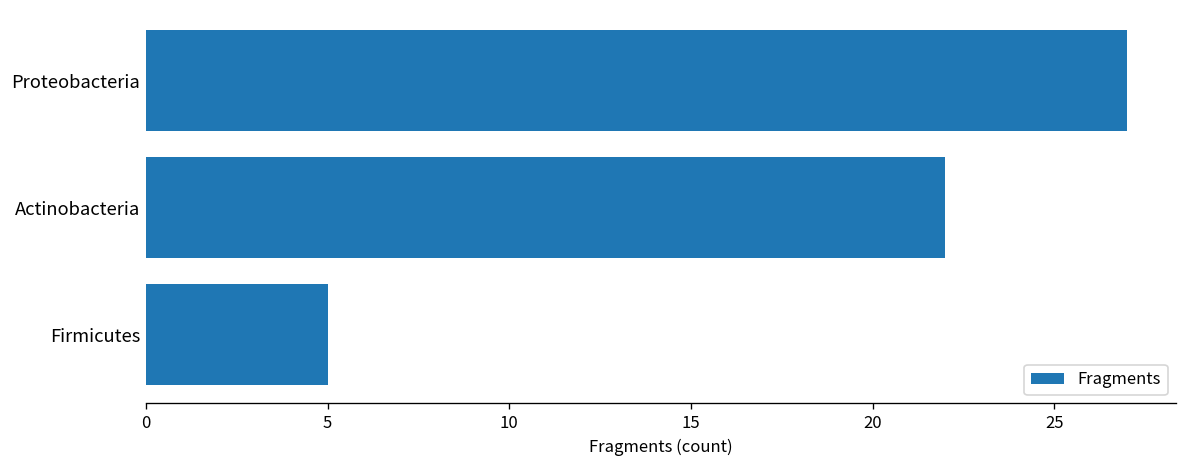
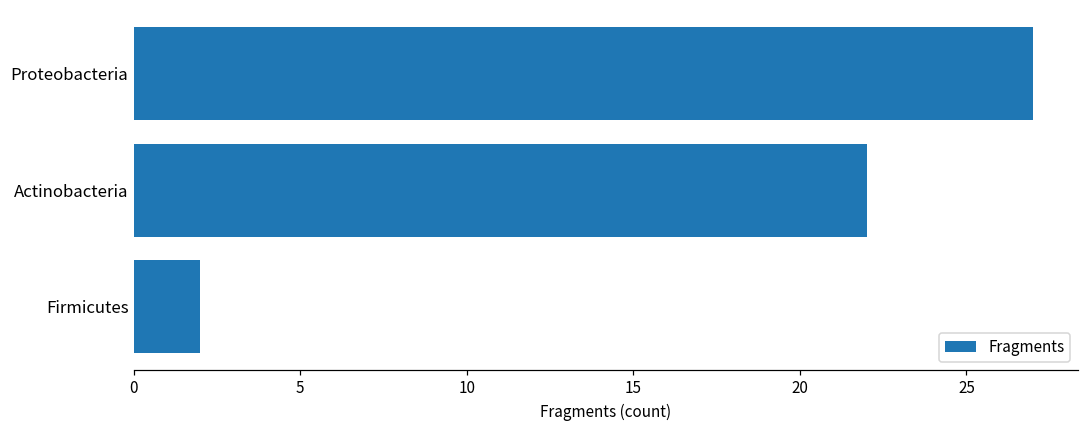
  {
    "Proteobacteria": 27,
    "Actinobacteria": 22,
-   "Firmicutes": 5
+   "Firmicutes": 2
  }
